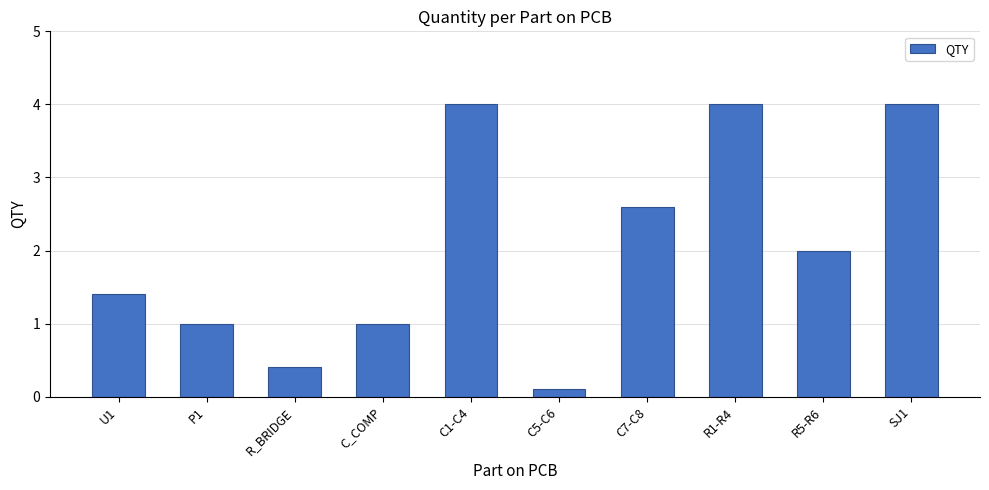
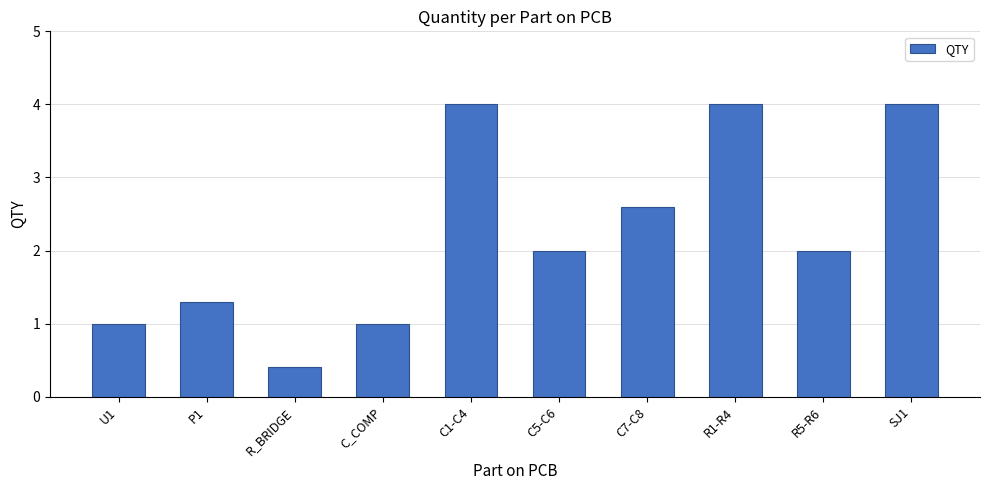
  {
-   "U1": 1.4,
-   "P1": 1.0,
+   "U1": 1.0,
+   "P1": 1.3,
    "R_BRIDGE": 0.4,
    "C_COMP": 1.0,
    "C1-C4": 4.0,
-   "C5-C6": 0.1,
+   "C5-C6": 2.0,
    "C7-C8": 2.6,
    "R1-R4": 4.0,
    "R5-R6": 2.0,
    "SJ1": 4.0
  }
